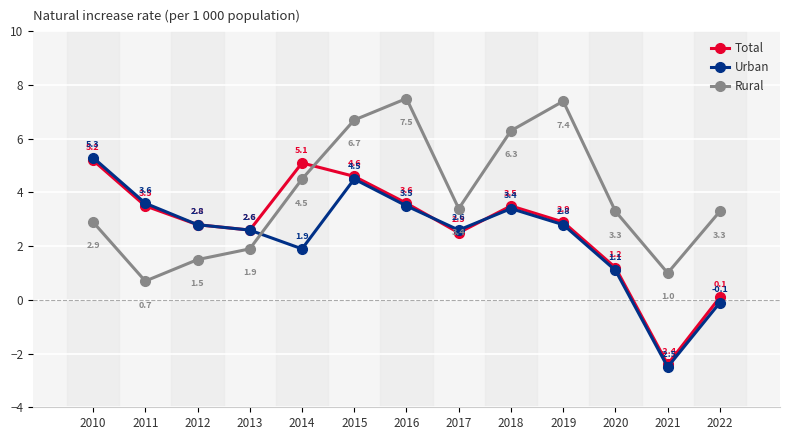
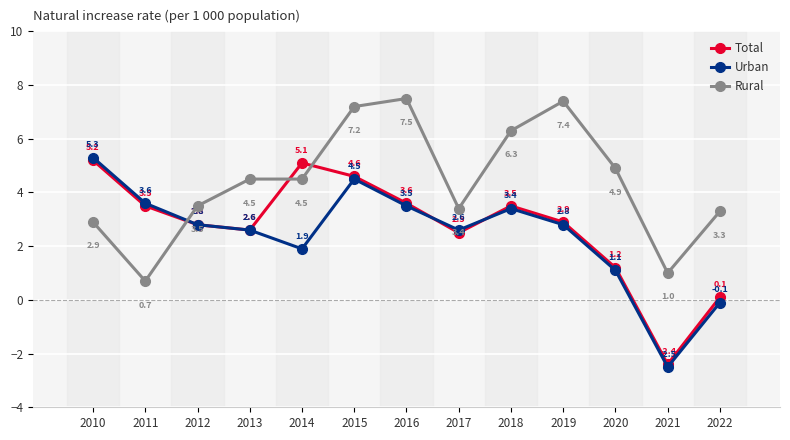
  {
    "Total": {
      "2014": 5.1
    },
    "Urban": {
      "2014": 1.9
    },
    "Rural": {
      "2010": 2.9,
      "2011": 0.7,
-     "2012": 1.5,
-     "2013": 1.9,
+     "2012": 3.5,
+     "2013": 4.5,
      "2014": 4.5,
-     "2015": 6.7,
+     "2015": 7.2,
      "2016": 7.5,
      "2018": 6.3,
      "2019": 7.4,
-     "2020": 3.3,
+     "2020": 4.9,
      "2021": 1.0,
      "2022": 3.3
    }
  }
